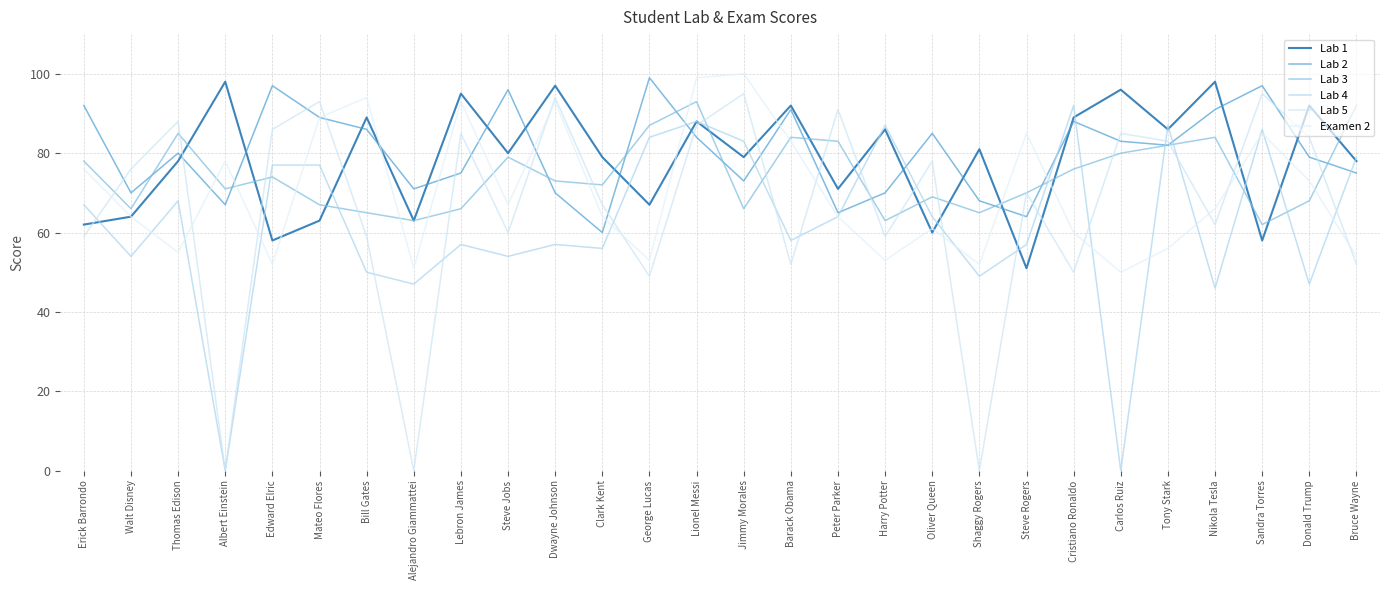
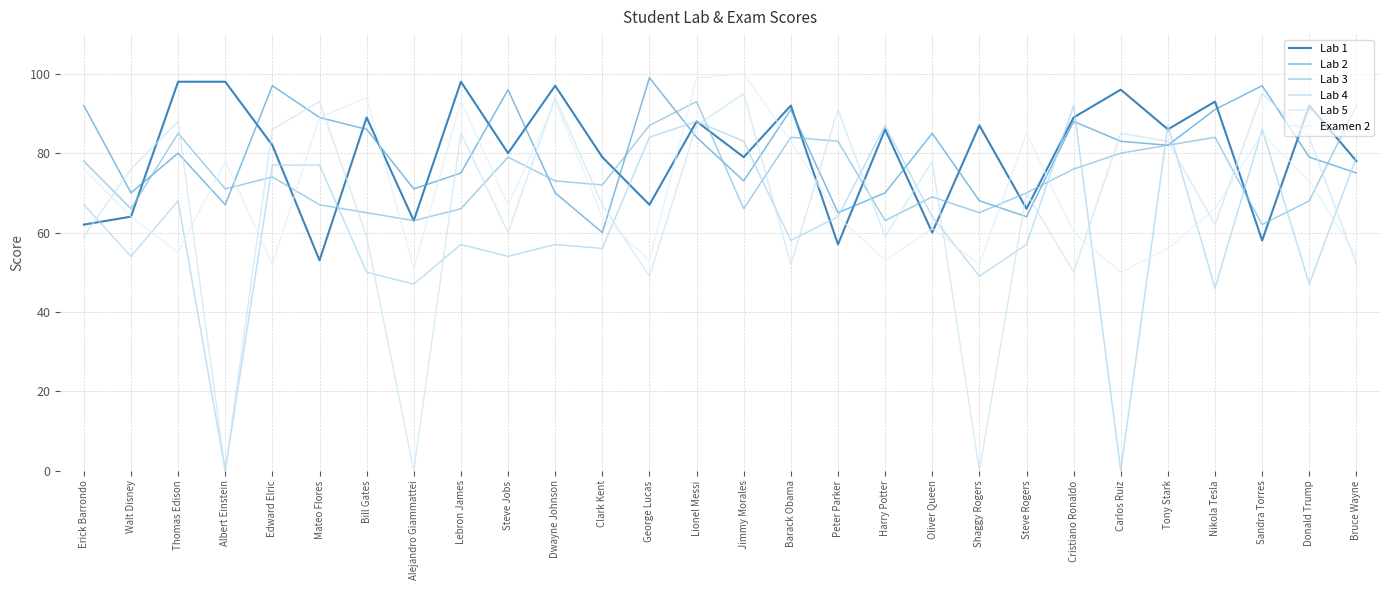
  {
    "Lab 1": {
      "Erick Barrondo": 62,
-     "Thomas Edison": 78,
+     "Thomas Edison": 98,
      "Albert Einstein": 98,
-     "Edward Elric": 58,
-     "Mateo Flores": 63,
+     "Edward Elric": 82,
+     "Mateo Flores": 53,
      "Bill Gates": 89,
-     "Lebron James": 95,
+     "Lebron James": 98,
      "Steve Jobs": 80,
      "Dwayne Johnson": 97,
      "Clark Kent": 79,
      "George Lucas": 67,
      "Jimmy Morales": 79,
      "Barack Obama": 92,
-     "Peter Parker": 71,
+     "Peter Parker": 57,
      "Harry Potter": 86,
      "Oliver Queen": 60,
-     "Shaggy Rogers": 81,
-     "Steve Rogers": 51,
+     "Shaggy Rogers": 87,
+     "Steve Rogers": 66,
      "Cristiano Ronaldo": 89,
      "Carlos Ruiz": 96,
      "Tony Stark": 86,
-     "Nikola Tesla": 98,
+     "Nikola Tesla": 93,
      "Sandra Torres": 58,
      "Bruce Wayne": 78
    }
  }
